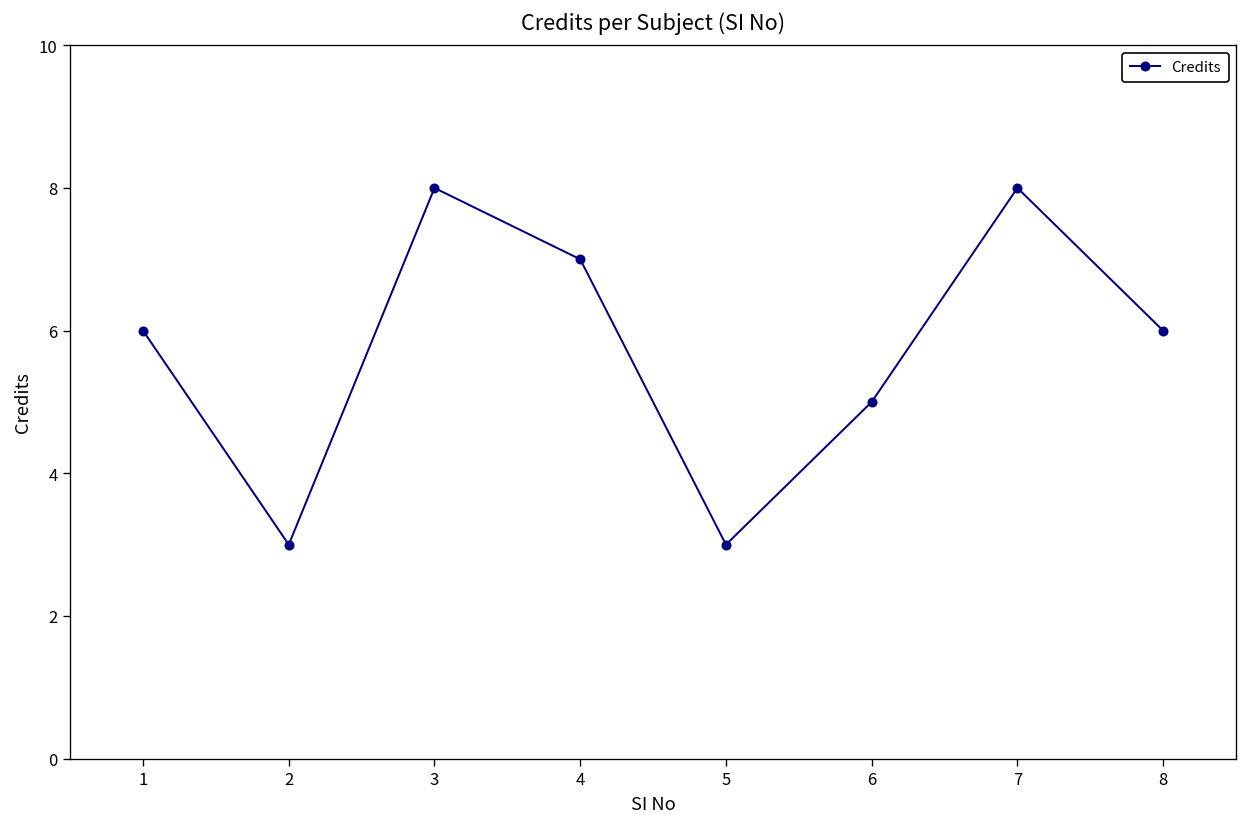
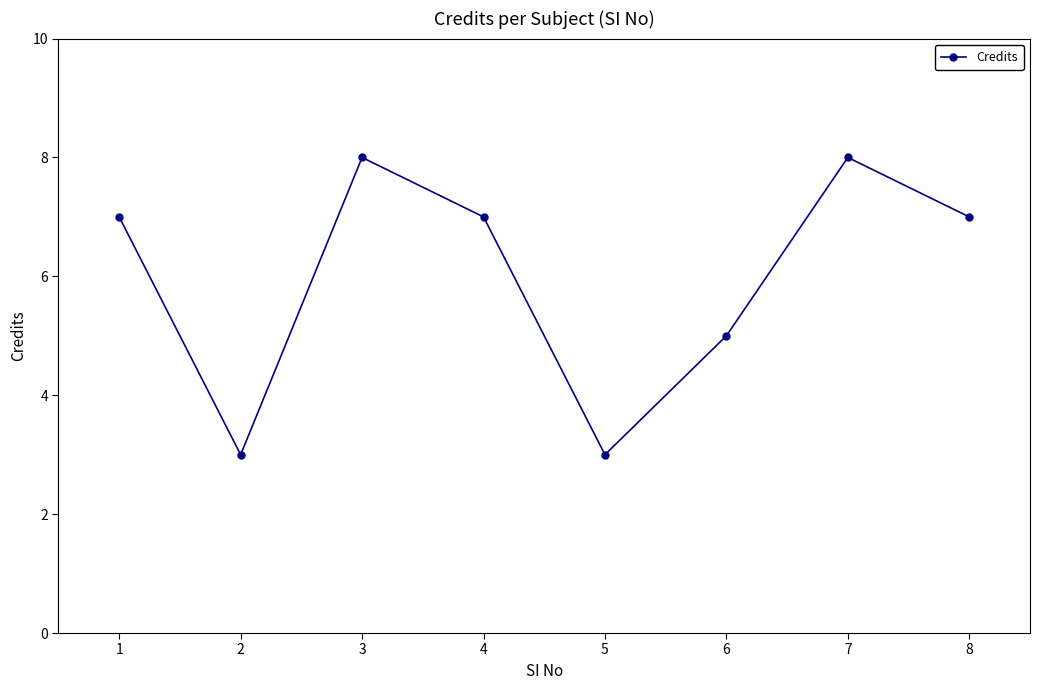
  {
-   "1": 6,
+   "1": 7,
    "2": 3,
    "3": 8,
    "4": 7,
    "5": 3,
    "6": 5,
    "7": 8,
-   "8": 6
+   "8": 7
  }
